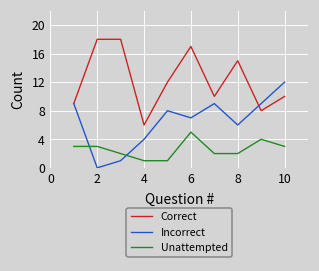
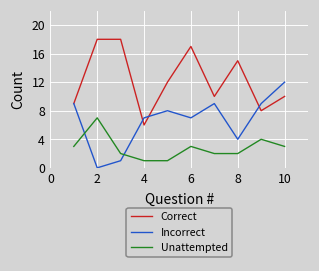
  {
    "Correct": {
      "2": 18,
      "4": 6,
      "6": 17,
      "8": 15,
      "10": 10
    },
    "Incorrect": {
      "2": 0,
-     "4": 4,
+     "4": 7,
      "6": 7,
-     "8": 6,
+     "8": 4,
      "10": 12
    },
    "Unattempted": {
-     "2": 3,
+     "2": 7,
      "4": 1,
-     "6": 5,
+     "6": 3,
      "8": 2,
      "10": 3
    }
  }
